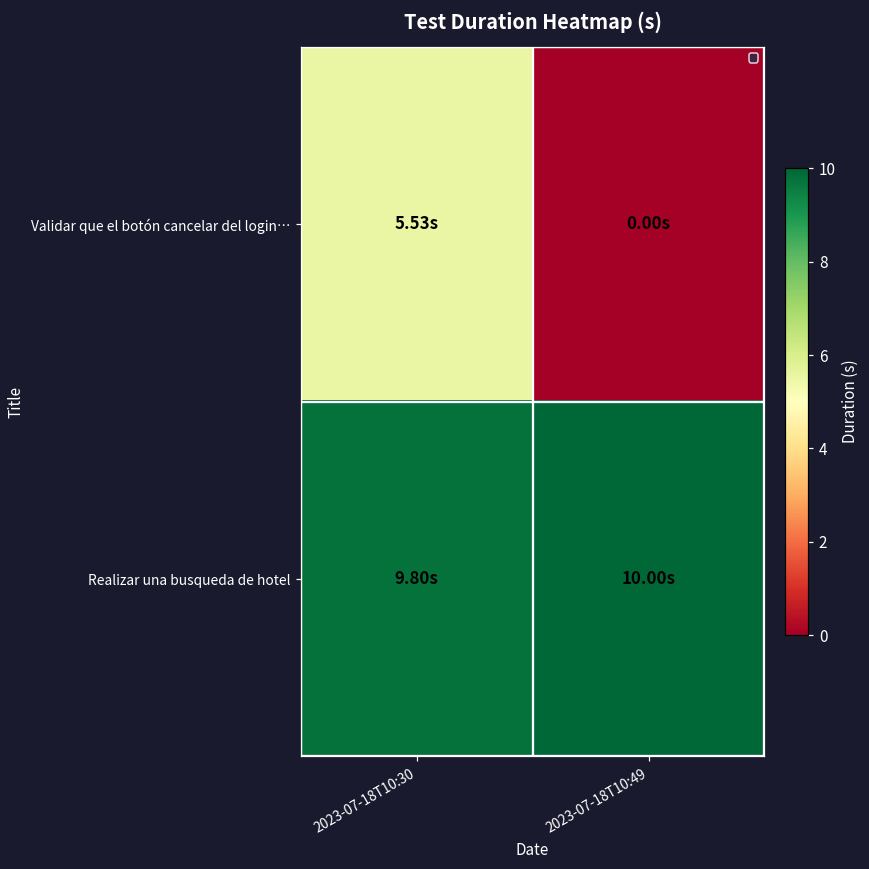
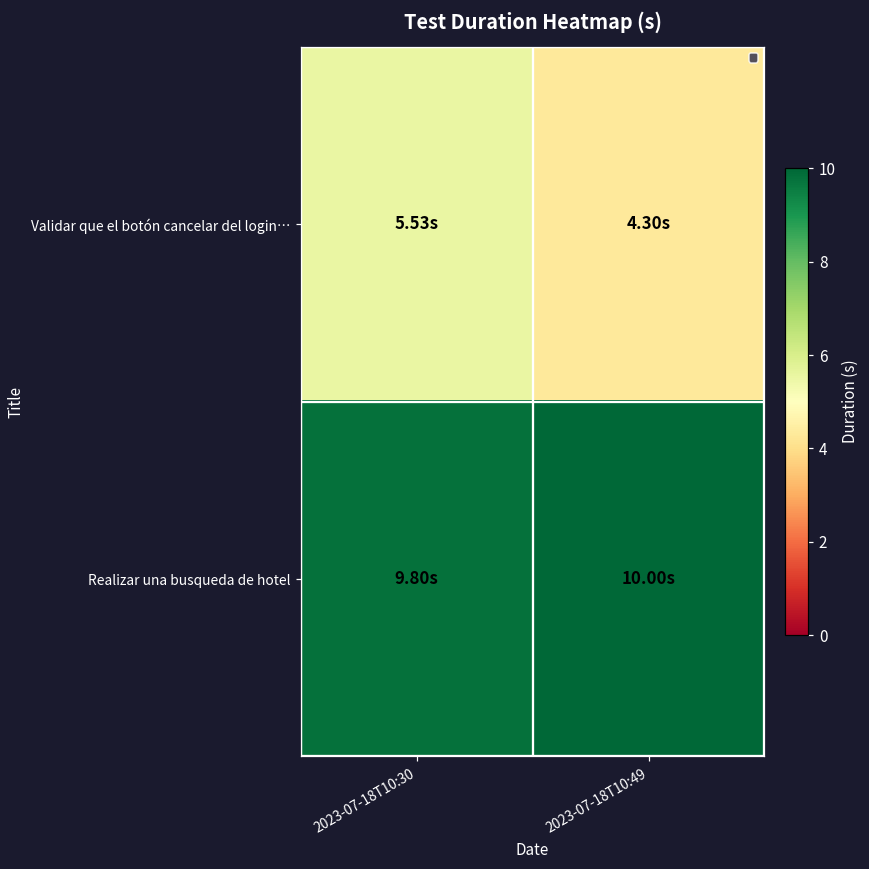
  {
    "Validar que el botón cancelar del login…": {
      "2023-07-18T10:30": "5.53s",
-     "2023-07-18T10:49": "0.00s"
+     "2023-07-18T10:49": "4.30s"
    },
    "Realizar una busqueda de hotel": {
      "2023-07-18T10:30": "9.80s",
      "2023-07-18T10:49": "10.00s"
    }
  }
